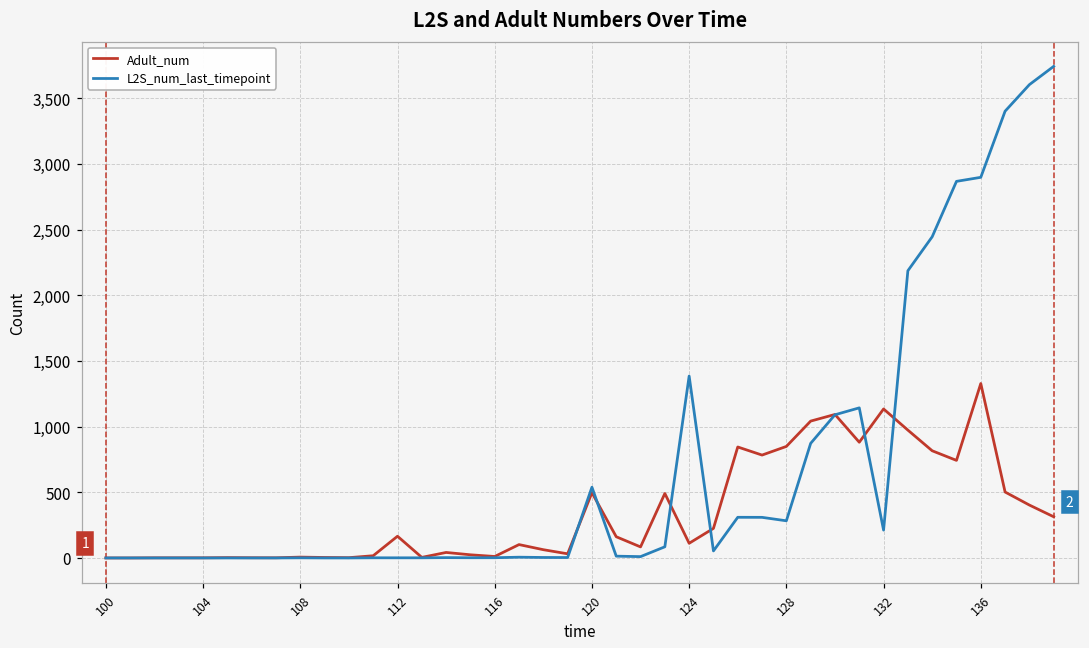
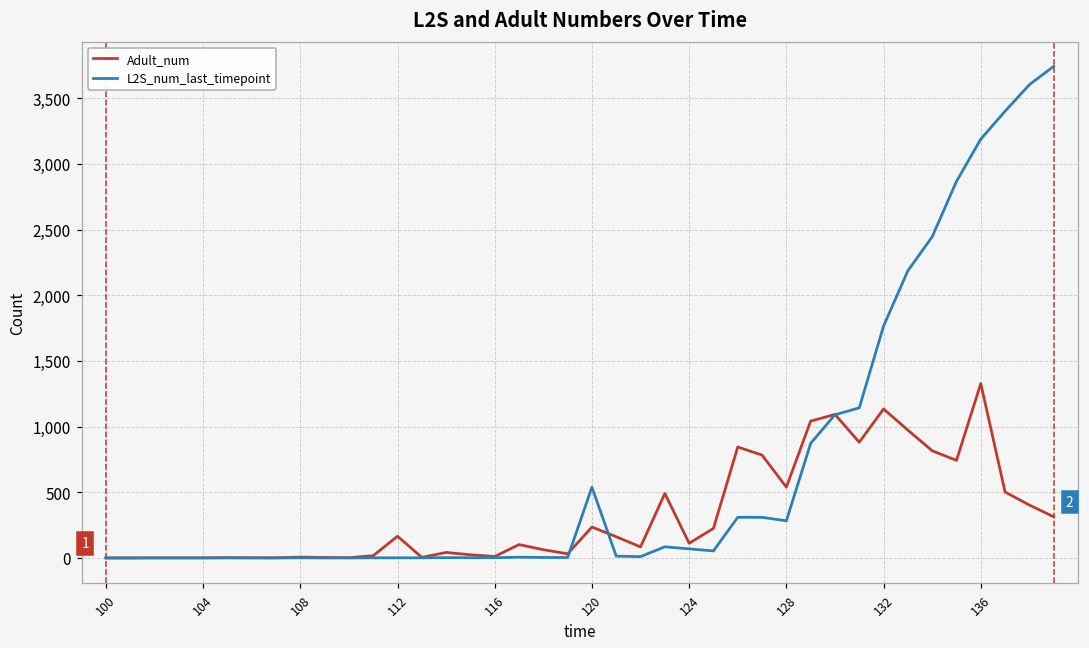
  {
    "Adult_num": {
      "112": "170",
-     "120": "500",
+     "120": "240",
      "124": "110",
-     "128": "850",
+     "128": "540",
      "132": "1,130",
      "136": "1,330"
    },
    "L2S_num_last_timepoint": {
      "112": "0",
      "120": "540",
-     "124": "1,380",
+     "124": "70",
      "128": "280",
-     "132": "210",
-     "136": "2,900"
+     "132": "1,770",
+     "136": "3,190"
    }
  }
